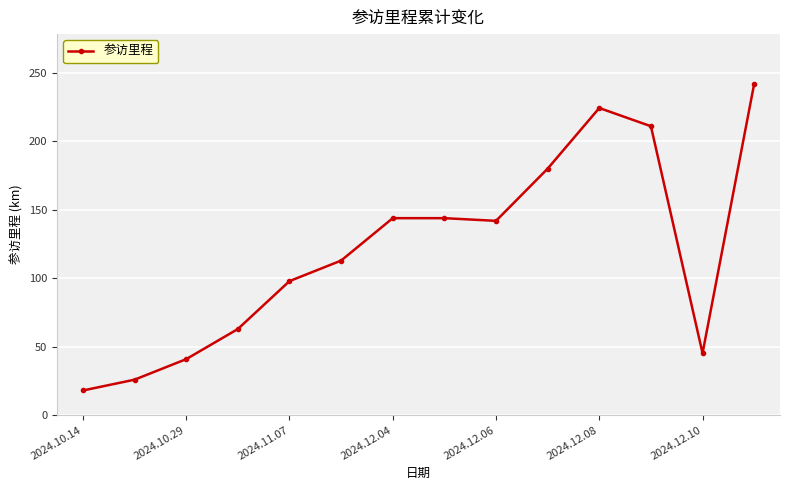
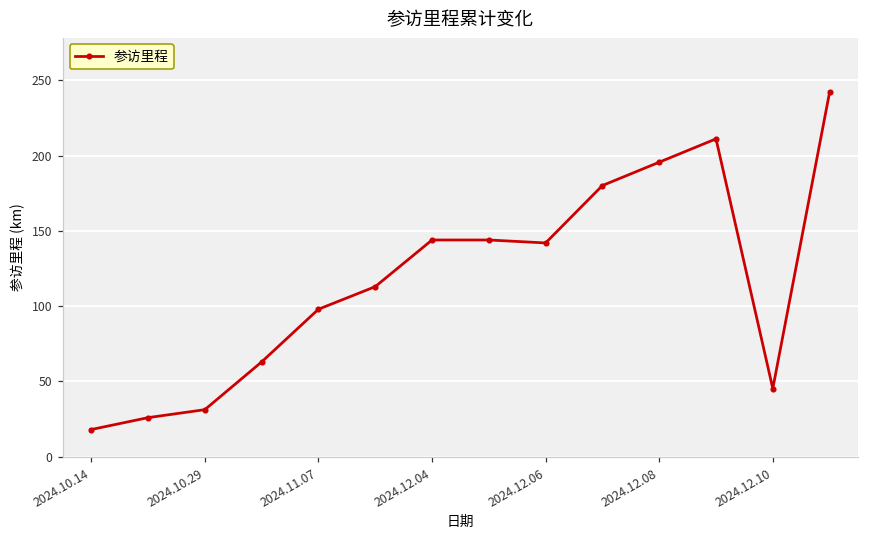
  {
    "2024.10.14": 18,
-   "2024.10.29": 41,
+   "2024.10.29": 31,
    "2024.11.07": 98,
    "2024.12.06": 142,
-   "2024.12.08": 224,
+   "2024.12.08": 196,
    "2024.12.10": 45
  }
